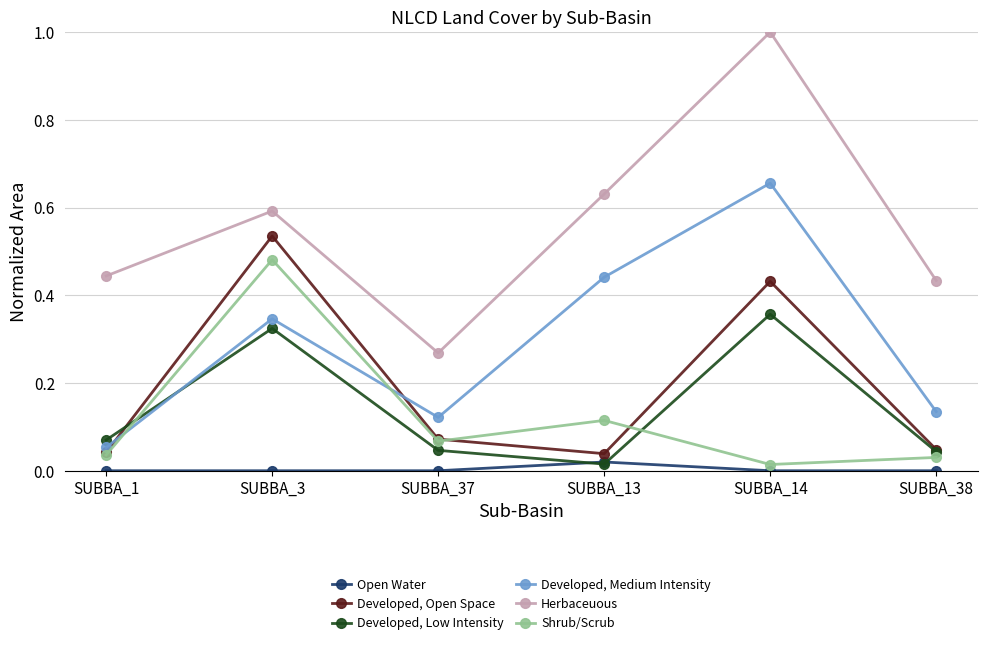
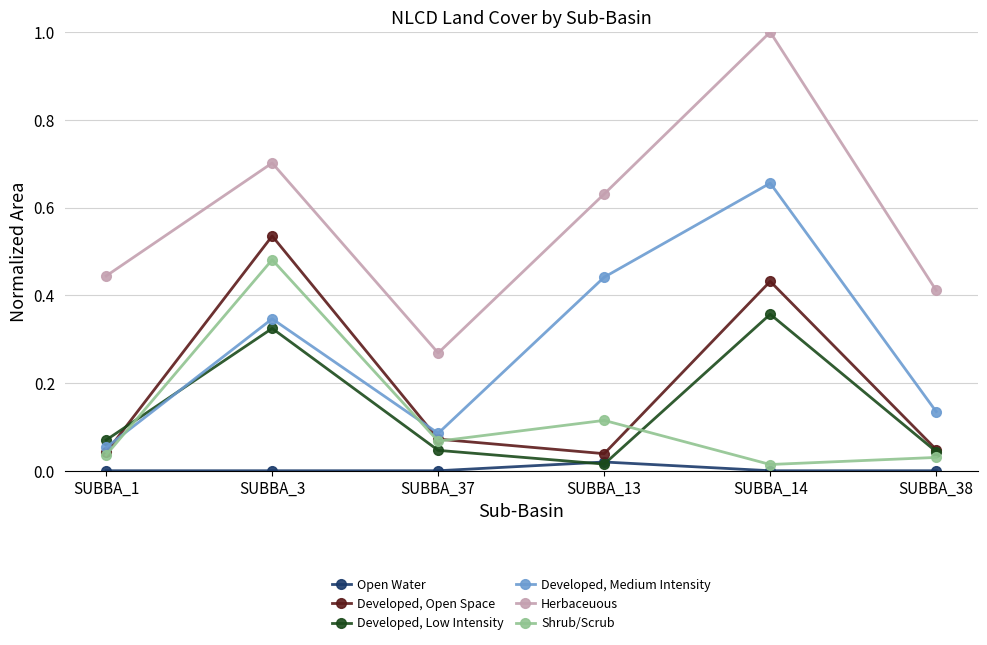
  {
    "Open Water": {
      "SUBBA_1": 0.00,
      "SUBBA_3": 0.00,
      "SUBBA_37": 0.00,
      "SUBBA_14": 0.00,
      "SUBBA_38": 0.00
    },
    "Developed, Open Space": {
      "SUBBA_3": 0.54,
      "SUBBA_13": 0.04,
      "SUBBA_14": 0.43
    },
    "Developed, Low Intensity": {
      "SUBBA_1": 0.07,
      "SUBBA_3": 0.32,
      "SUBBA_37": 0.05,
      "SUBBA_14": 0.36
    },
    "Developed, Medium Intensity": {
      "SUBBA_1": 0.05,
      "SUBBA_3": 0.35,
-     "SUBBA_37": 0.12,
+     "SUBBA_37": 0.09,
      "SUBBA_13": 0.44,
      "SUBBA_14": 0.66,
      "SUBBA_38": 0.13
    },
    "Herbaceuous": {
      "SUBBA_1": 0.44,
-     "SUBBA_3": 0.59,
+     "SUBBA_3": 0.70,
      "SUBBA_37": 0.27,
      "SUBBA_13": 0.63,
      "SUBBA_14": 1.00,
-     "SUBBA_38": 0.43
+     "SUBBA_38": 0.41
    },
    "Shrub/Scrub": {
      "SUBBA_3": 0.48,
      "SUBBA_13": 0.11,
      "SUBBA_14": 0.01,
      "SUBBA_38": 0.03
    }
  }
